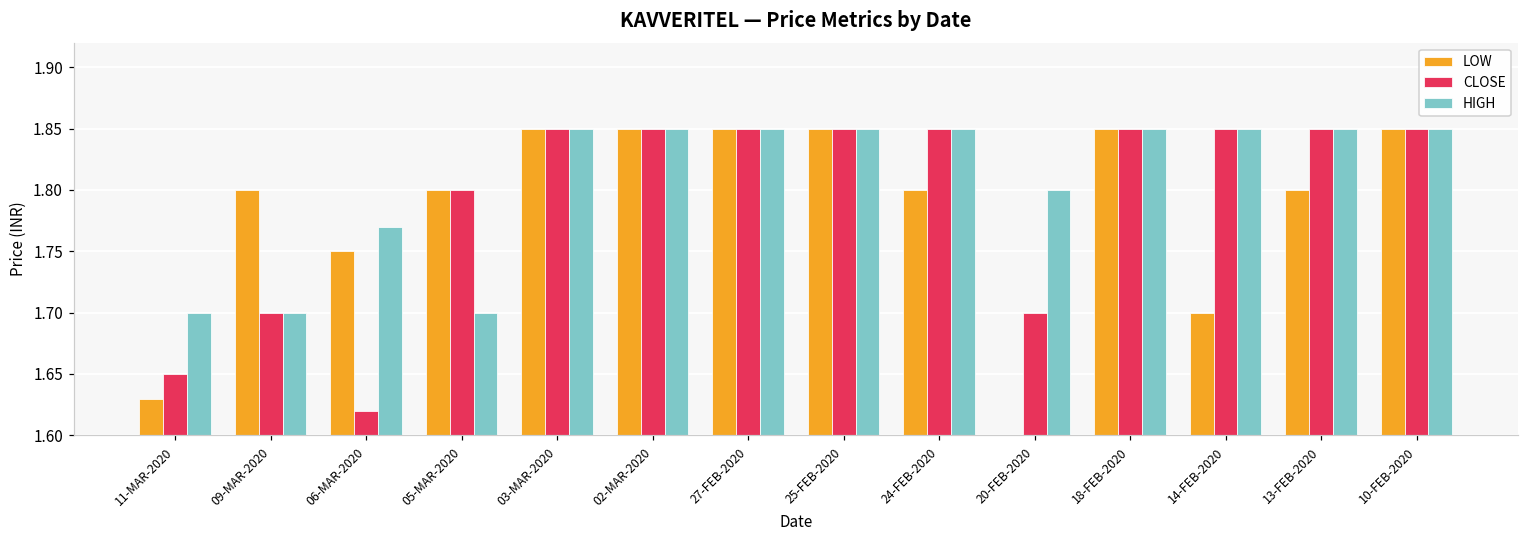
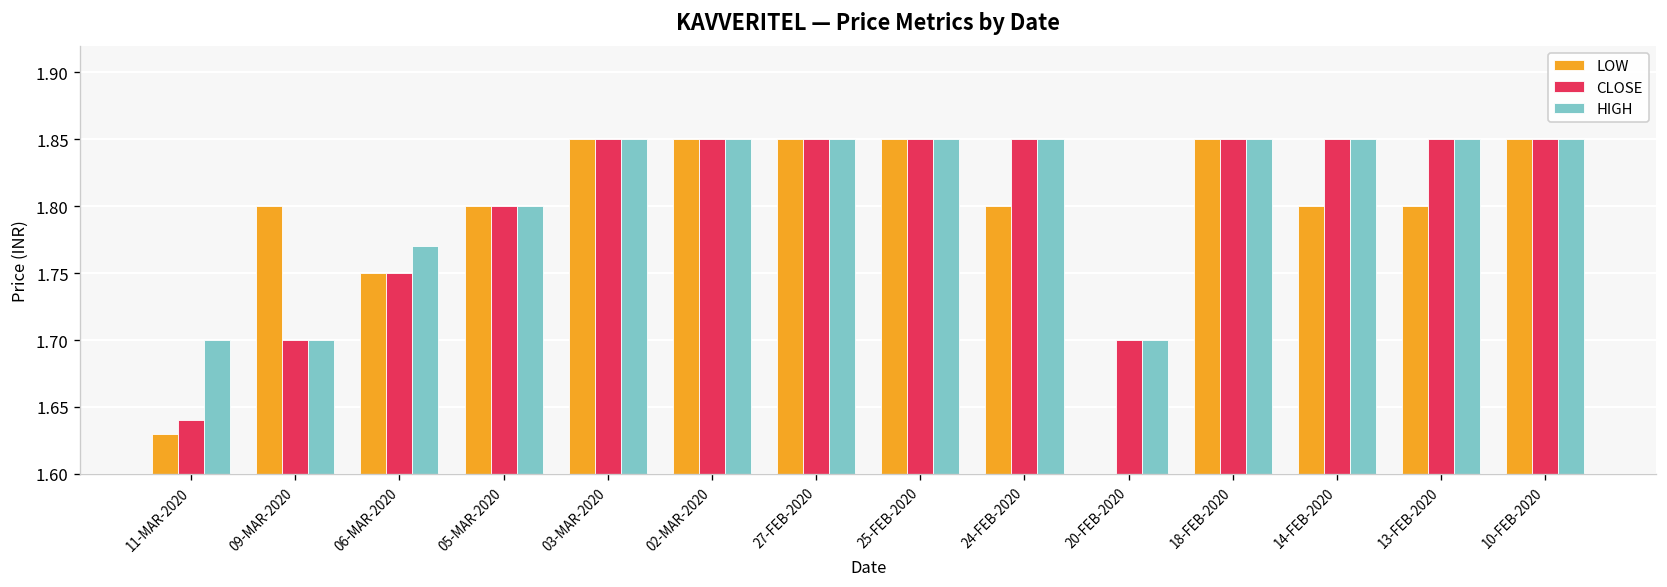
  {
    "LOW": {
      "11-MAR-2020": 1.630,
      "09-MAR-2020": 1.8,
      "06-MAR-2020": 1.750,
      "05-MAR-2020": 1.8,
      "03-MAR-2020": 1.850,
      "02-MAR-2020": 1.850,
      "27-FEB-2020": 1.850,
      "25-FEB-2020": 1.850,
      "24-FEB-2020": 1.8,
      "20-FEB-2020": 1.6,
      "18-FEB-2020": 1.850,
-     "14-FEB-2020": 1.7,
+     "14-FEB-2020": 1.8,
      "13-FEB-2020": 1.8,
      "10-FEB-2020": 1.850
    },
    "CLOSE": {
-     "11-MAR-2020": 1.65,
+     "11-MAR-2020": 1.64,
      "09-MAR-2020": 1.70,
-     "06-MAR-2020": 1.62,
+     "06-MAR-2020": 1.75,
      "05-MAR-2020": 1.80,
      "03-MAR-2020": 1.85,
      "02-MAR-2020": 1.85,
      "27-FEB-2020": 1.85,
      "25-FEB-2020": 1.85,
      "24-FEB-2020": 1.85,
      "20-FEB-2020": 1.70,
      "18-FEB-2020": 1.85,
      "14-FEB-2020": 1.85,
      "13-FEB-2020": 1.85,
      "10-FEB-2020": 1.85
    },
    "HIGH": {
      "11-MAR-2020": 1.7,
      "09-MAR-2020": 1.7,
      "06-MAR-2020": 1.770,
-     "05-MAR-2020": 1.7,
+     "05-MAR-2020": 1.8,
      "03-MAR-2020": 1.850,
      "02-MAR-2020": 1.850,
      "27-FEB-2020": 1.850,
      "25-FEB-2020": 1.850,
      "24-FEB-2020": 1.850,
-     "20-FEB-2020": 1.8,
+     "20-FEB-2020": 1.7,
      "18-FEB-2020": 1.850,
      "14-FEB-2020": 1.850,
      "13-FEB-2020": 1.850,
      "10-FEB-2020": 1.850
    }
  }
